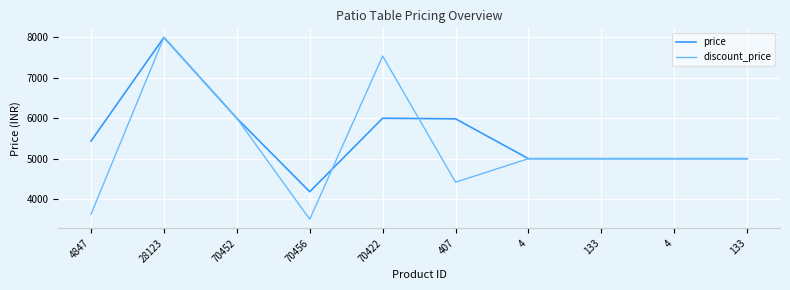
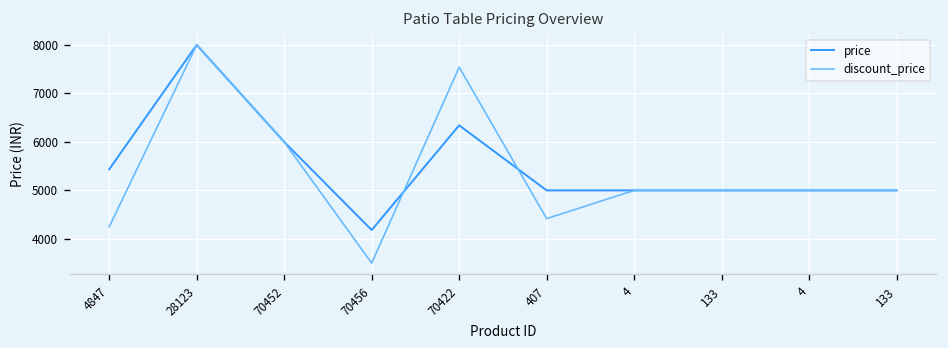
  {
    "price": {
      "4847": 5400,
      "70456": 4200,
-     "70422": 6000,
-     "407": 6000
+     "70422": 6300,
+     "407": 5000
    },
    "discount_price": {
-     "4847": 3600,
+     "4847": 4200,
      "70456": 3500,
      "70422": 7500,
      "407": 4400
    }
  }
